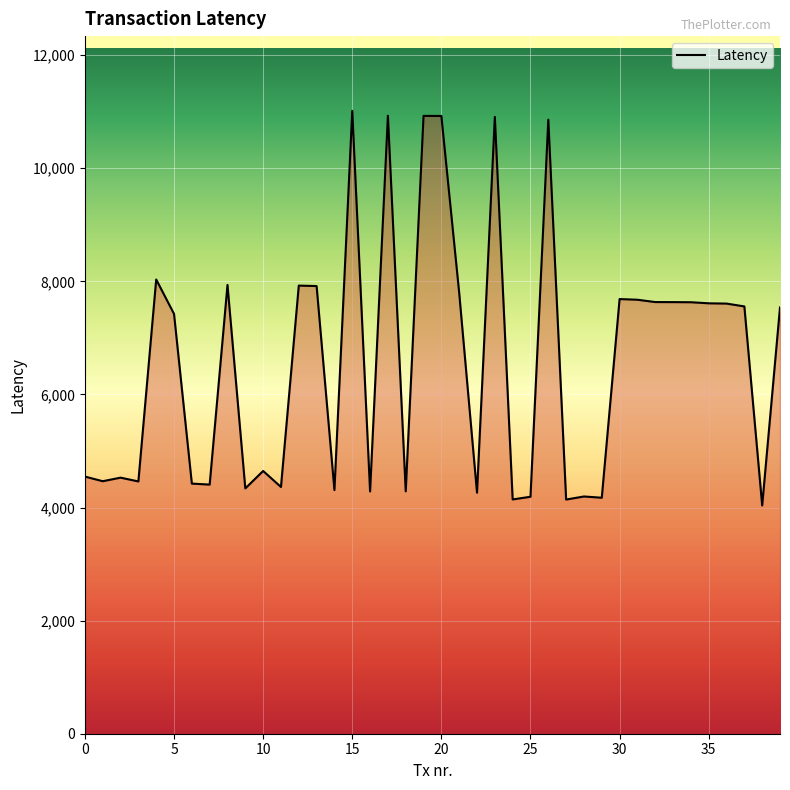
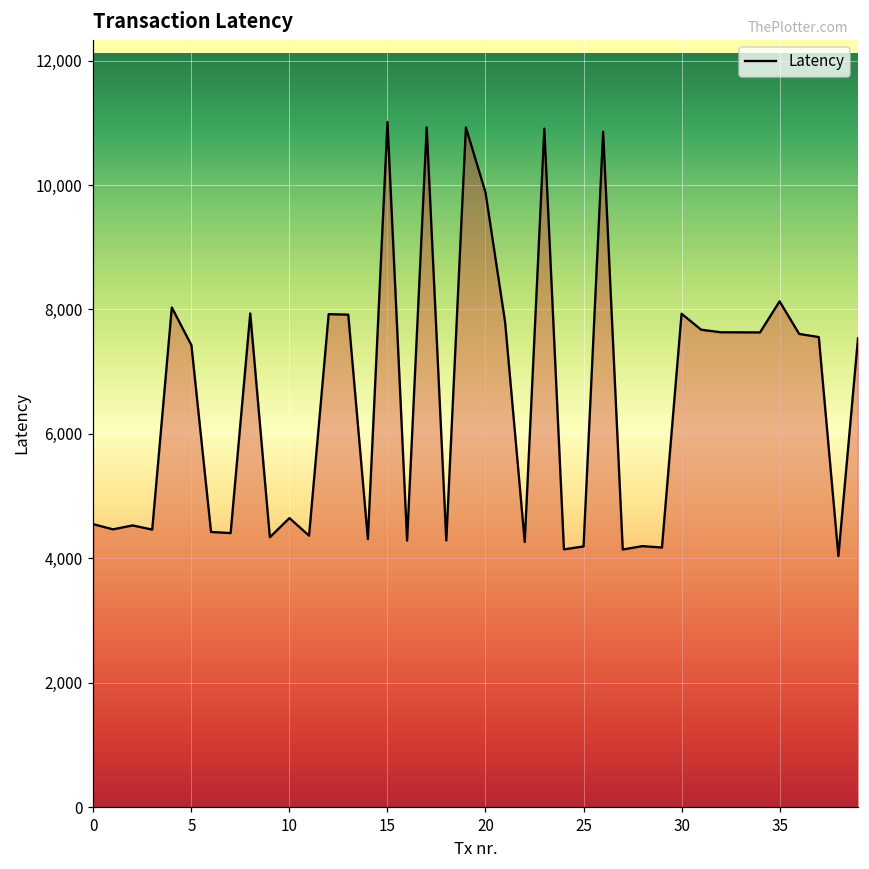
  {
    "0": "4,500",
    "5": "7,400",
    "10": "4,600",
    "15": "11,000",
-   "20": "10,900",
+   "20": "9,900",
    "25": "4,200",
-   "30": "7,700",
-   "35": "7,600"
+   "30": "7,900",
+   "35": "8,100"
  }
